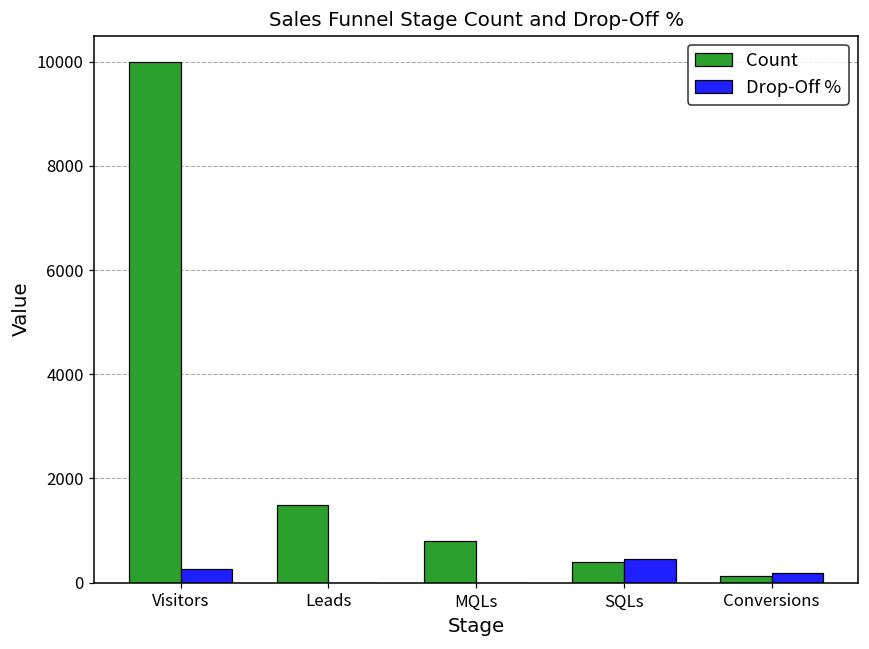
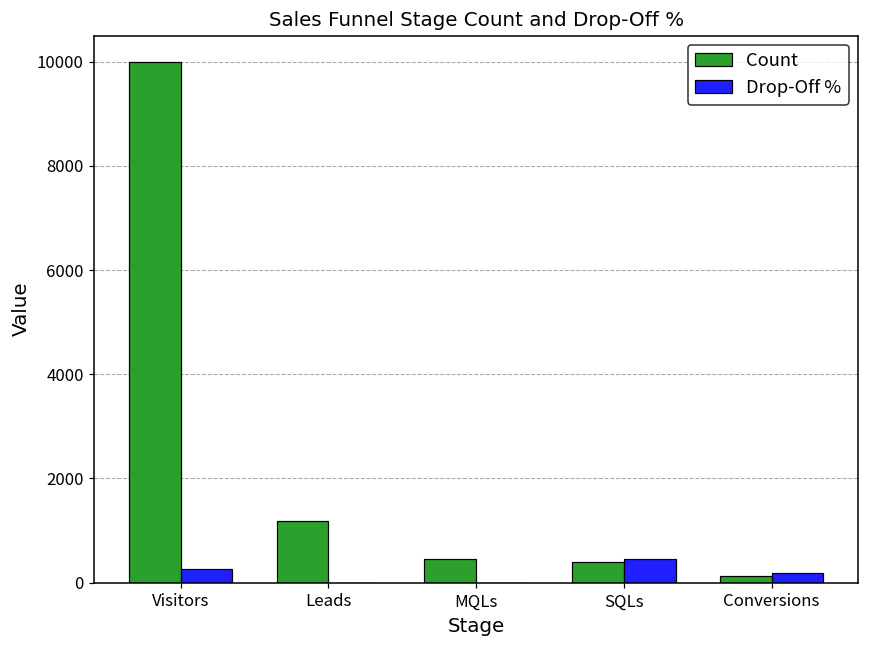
  {
    "Count": {
      "Visitors": 10000,
-     "Leads": 1500,
-     "MQLs": 800,
+     "Leads": 1200,
+     "MQLs": 500,
      "SQLs": 400,
      "Conversions": 100
    },
    "Drop-Off %": {
      "Visitors": 300,
      "SQLs": 500,
      "Conversions": 200
    }
  }
